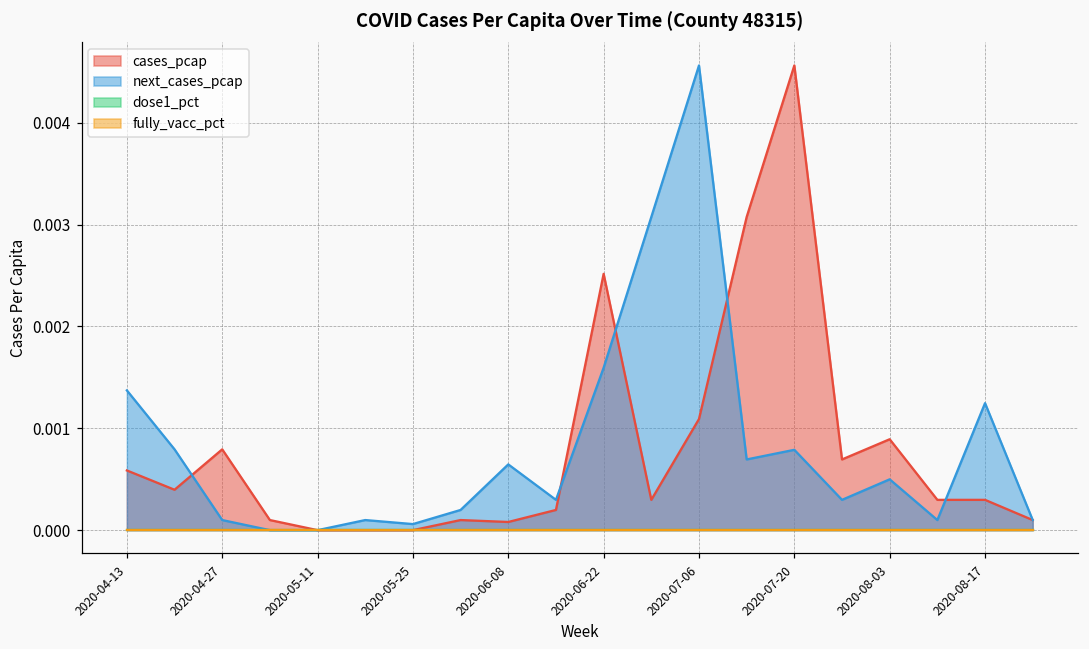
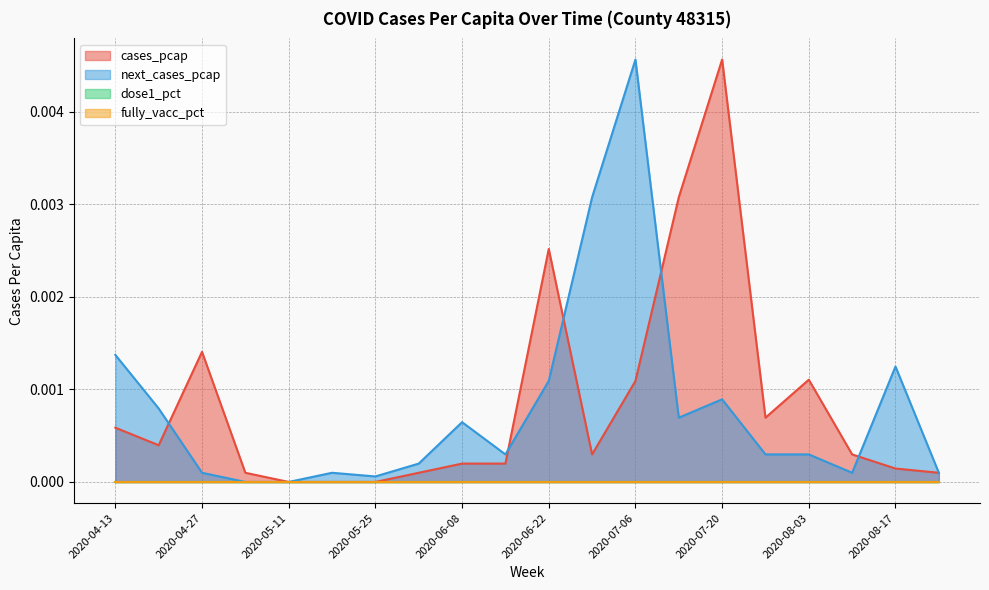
  {
    "cases_pcap": {
      "2020-04-13": 0.0006,
-     "2020-04-27": 0.0008,
-     "2020-06-08": 0.0001,
+     "2020-04-27": 0.0014,
+     "2020-06-08": 0.0002,
      "2020-06-22": 0.0025,
      "2020-07-06": 0.0011,
      "2020-07-20": 0.0046,
-     "2020-08-03": 0.0009,
-     "2020-08-17": 0.0003
+     "2020-08-03": 0.0011,
+     "2020-08-17": 0.0001
    },
    "next_cases_pcap": {
      "2020-04-13": 0.0014,
      "2020-04-27": 0.0001,
      "2020-05-25": 0.0001,
      "2020-06-08": 0.0006,
-     "2020-06-22": 0.0016,
+     "2020-06-22": 0.0011,
      "2020-07-06": 0.0046,
-     "2020-07-20": 0.0008,
-     "2020-08-03": 0.0005,
+     "2020-07-20": 0.0009,
+     "2020-08-03": 0.0003,
      "2020-08-17": 0.0012
    },
    "fully_vacc_pct": {
      "2020-04-13": 0.0000,
      "2020-04-27": 0.0000,
      "2020-06-08": 0.0000,
      "2020-06-22": 0.0000,
      "2020-07-06": 0.0000,
      "2020-07-20": 0.0000,
      "2020-08-03": 0.0000,
      "2020-08-17": 0.0000
    }
  }
